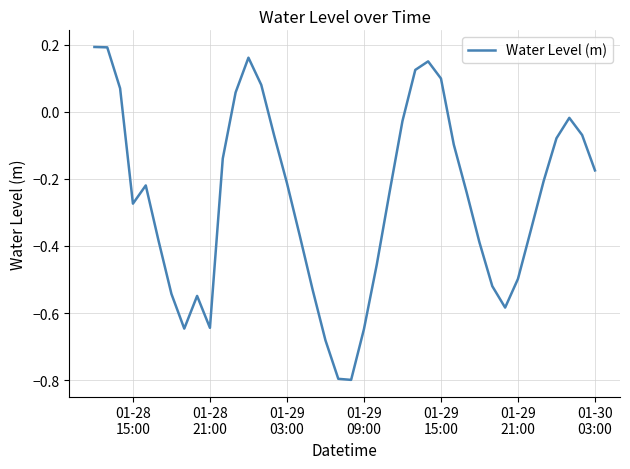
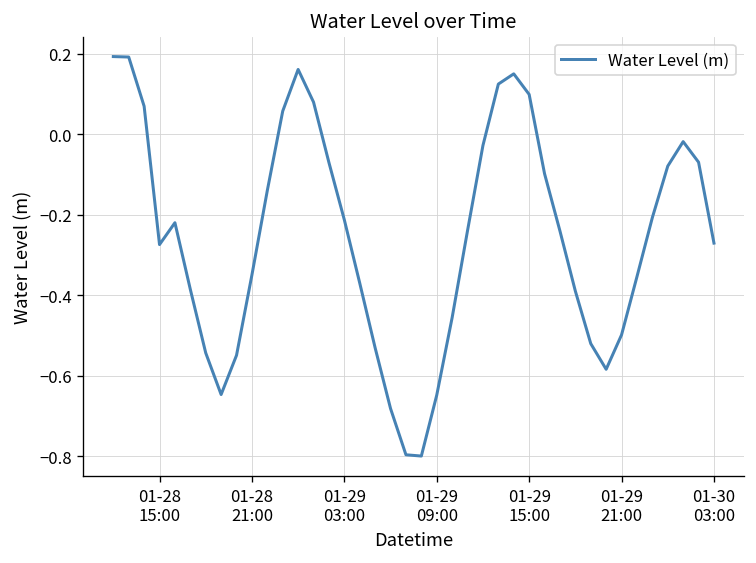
  {
    "01-28 15:00": -0.27,
-   "01-28 21:00": -0.64,
+   "01-28 21:00": -0.35,
    "01-29 03:00": -0.21,
    "01-29 09:00": -0.65,
    "01-29 15:00": 0.10,
    "01-29 21:00": -0.50,
-   "01-30 03:00": -0.17
+   "01-30 03:00": -0.27
  }
